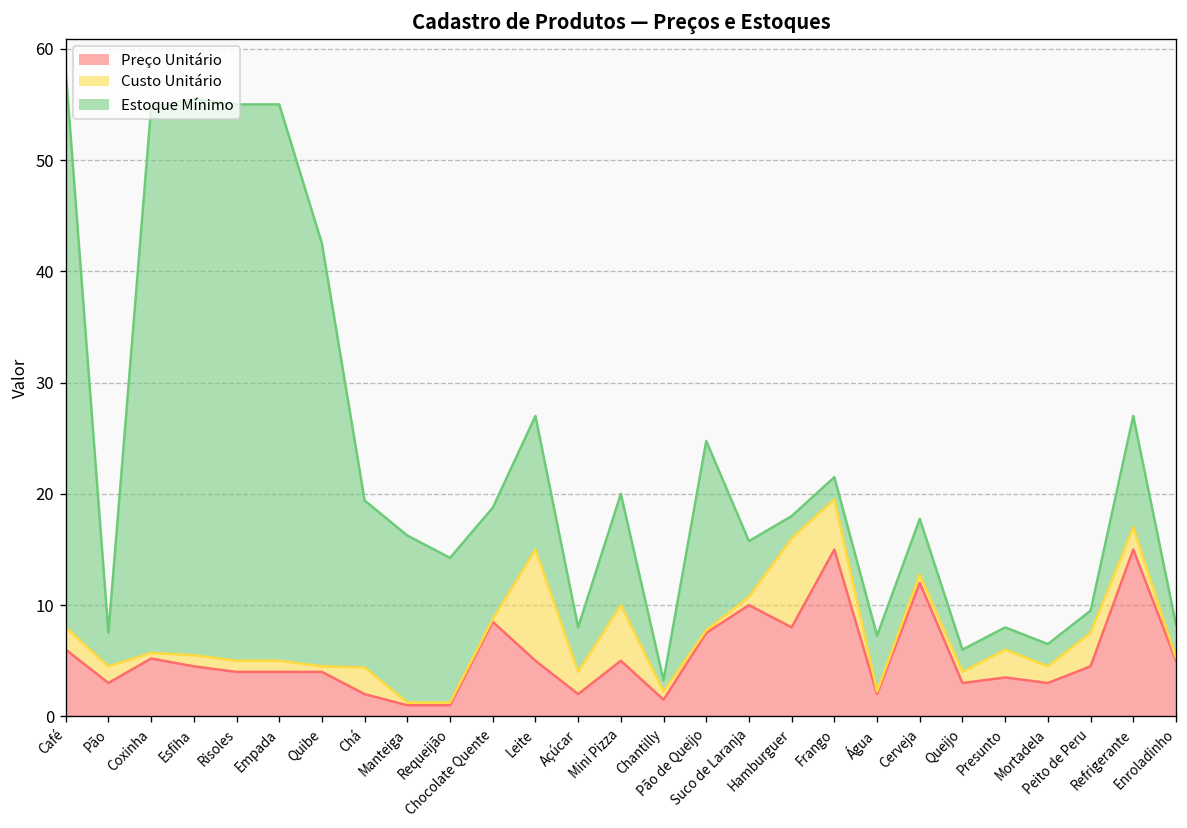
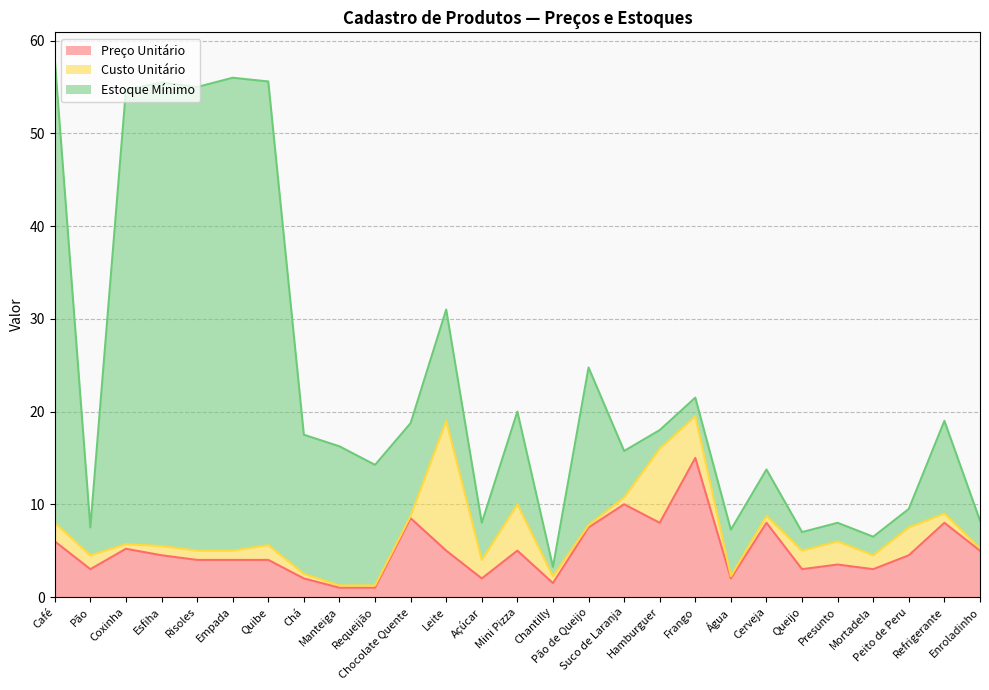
  {
    "Preço Unitário": {
      "Café": 6,
      "Pão": 3,
      "Coxinha": 5,
      "Esfiha": 5,
      "Risoles": 4,
      "Empada": 4,
      "Quibe": 4,
      "Chá": 2,
      "Leite": 5,
      "Açúcar": 2,
      "Mini Pizza": 5,
      "Chantilly": 2,
      "Suco de Laranja": 10,
      "Hamburguer": 8,
      "Frango": 15,
-     "Cerveja": 12,
+     "Cerveja": 8,
      "Queijo": 3,
      "Presunto": 4,
      "Mortadela": 3,
      "Peito de Peru": 5,
-     "Refrigerante": 15
+     "Refrigerante": 8
    },
    "Custo Unitário": {
      "Café": 2,
      "Pão": 2,
      "Coxinha": 1,
      "Esfiha": 1,
      "Risoles": 1,
      "Empada": 1,
-     "Quibe": 1,
-     "Chá": 2,
-     "Leite": 10,
+     "Quibe": 2,
+     "Chá": 1,
+     "Leite": 14,
      "Açúcar": 2,
      "Mini Pizza": 5,
      "Chantilly": 1,
      "Suco de Laranja": 1,
      "Hamburguer": 8,
      "Frango": 5,
      "Cerveja": 1,
-     "Queijo": 1,
+     "Queijo": 2,
      "Presunto": 3,
      "Mortadela": 2,
      "Peito de Peru": 3,
-     "Refrigerante": 2
+     "Refrigerante": 1
    },
    "Estoque Mínimo": {
      "Café": 50,
      "Pão": 3,
-     "Empada": 50,
-     "Quibe": 38,
+     "Empada": 51,
+     "Quibe": 50,
      "Chá": 15,
      "Manteiga": 15,
      "Requeijão": 13,
      "Chocolate Quente": 10,
      "Leite": 12,
      "Açúcar": 4,
      "Mini Pizza": 10,
      "Chantilly": 1,
      "Pão de Queijo": 17,
      "Suco de Laranja": 5,
      "Hamburguer": 2,
      "Frango": 2,
      "Água": 5,
      "Cerveja": 5,
      "Queijo": 2,
      "Presunto": 2,
      "Mortadela": 2,
      "Peito de Peru": 2,
      "Refrigerante": 10,
      "Enroladinho": 3
    }
  }
